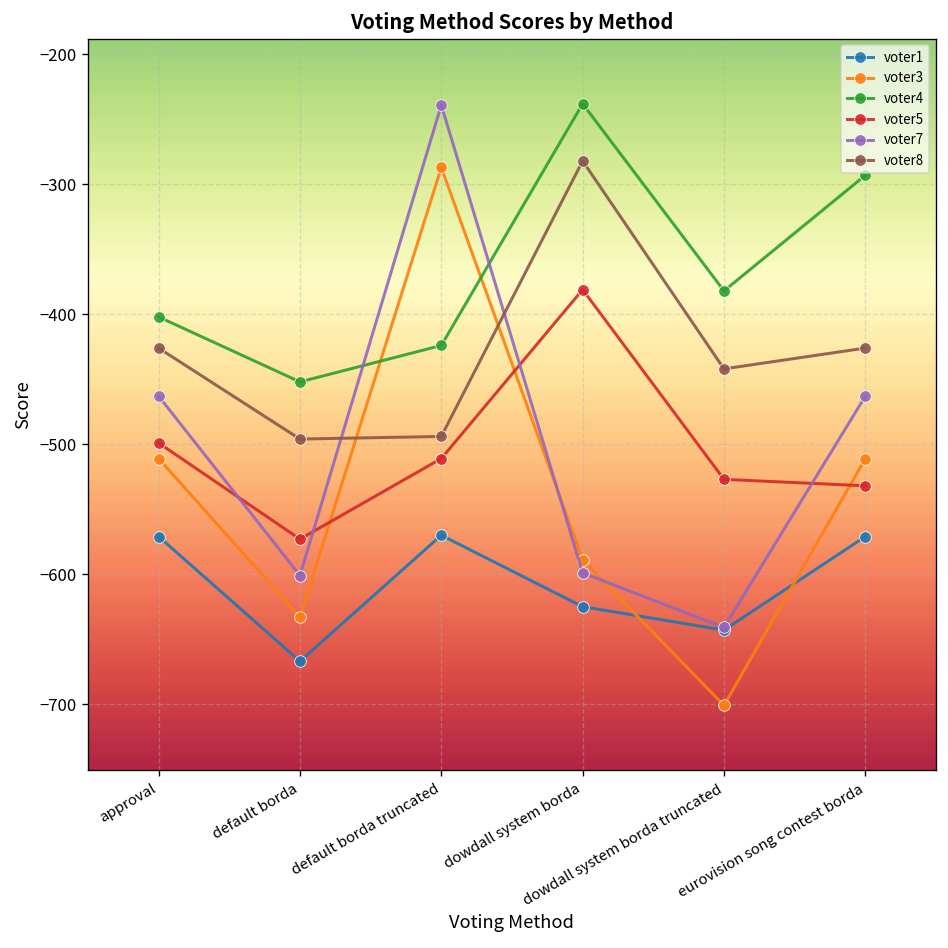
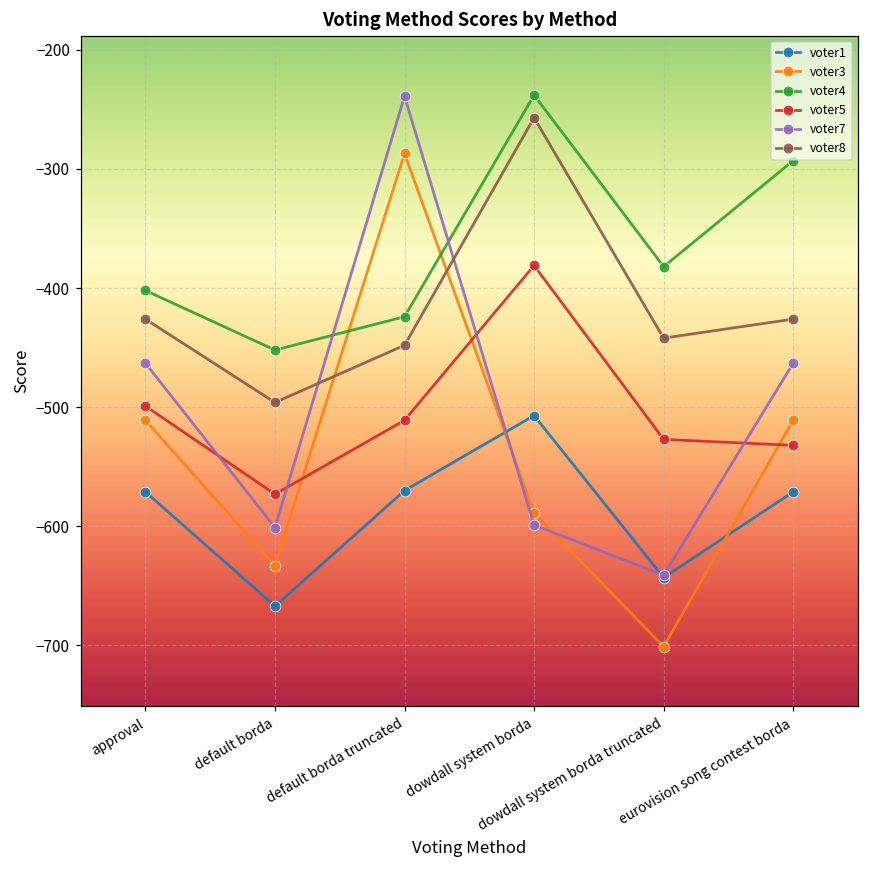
  {
    "voter1": {
      "approval": -571,
      "default borda": -667,
      "default borda truncated": -570,
-     "dowdall system borda": -625,
+     "dowdall system borda": -507,
      "eurovision song contest borda": -571
    },
    "voter3": {
      "approval": -511,
      "default borda": -633,
      "default borda truncated": -287,
      "dowdall system borda": -589,
      "dowdall system borda truncated": -701,
      "eurovision song contest borda": -511
    },
    "voter4": {
      "approval": -402,
      "default borda": -452,
      "default borda truncated": -424,
      "dowdall system borda": -238,
      "dowdall system borda truncated": -382,
      "eurovision song contest borda": -293
    },
    "voter5": {
      "approval": -499,
      "default borda": -573,
      "default borda truncated": -511,
      "dowdall system borda": -381,
      "dowdall system borda truncated": -527,
      "eurovision song contest borda": -532
    },
    "voter7": {
      "approval": -463,
      "default borda": -601,
      "default borda truncated": -239,
      "dowdall system borda": -599,
      "eurovision song contest borda": -463
    },
    "voter8": {
      "approval": -426,
      "default borda": -496,
-     "default borda truncated": -494,
-     "dowdall system borda": -282,
+     "default borda truncated": -448,
+     "dowdall system borda": -257,
      "dowdall system borda truncated": -442,
      "eurovision song contest borda": -426
    }
  }
